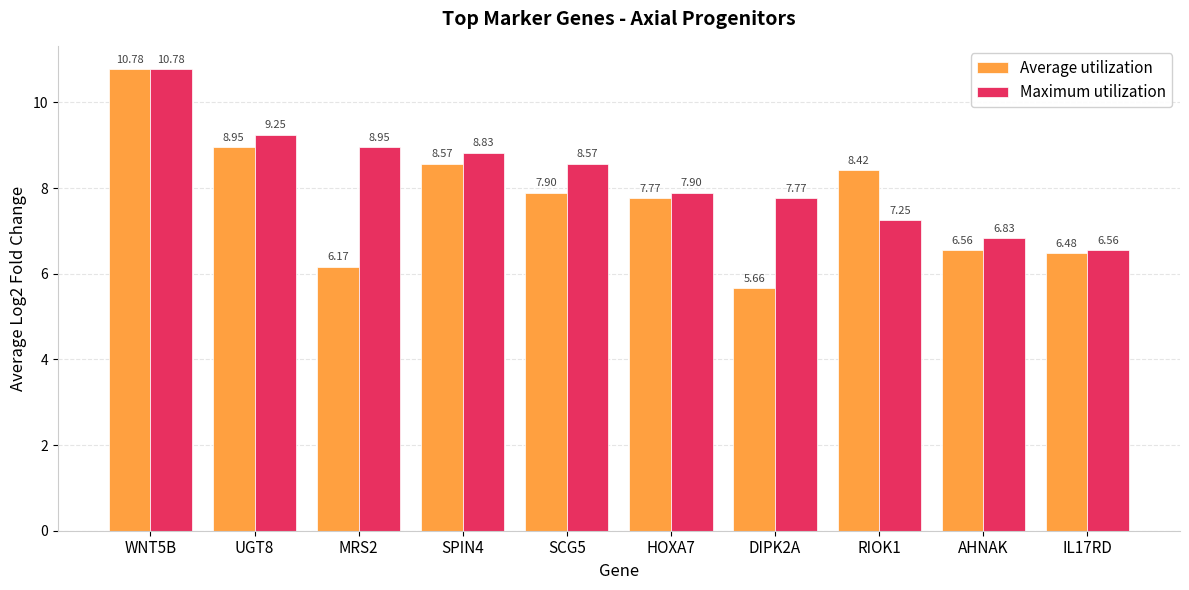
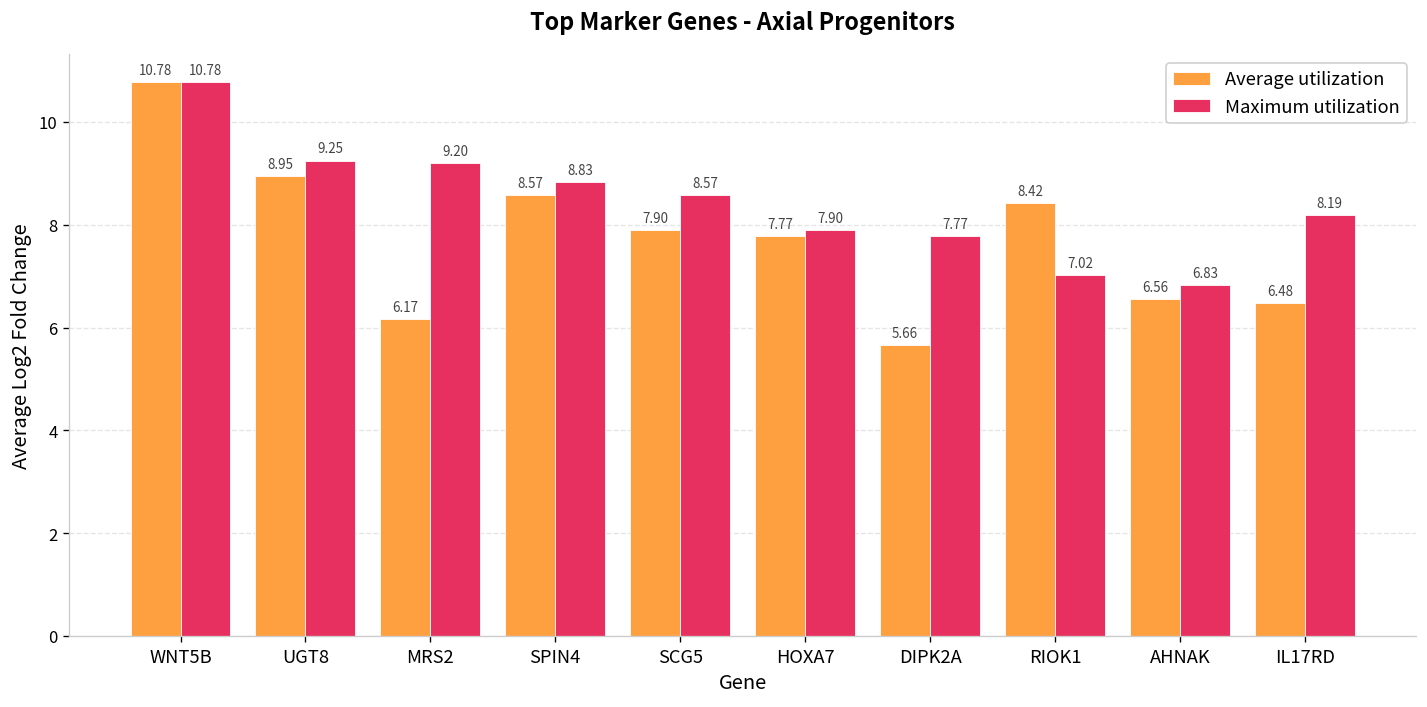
  {
    "Average utilization": {
      "WNT5B": 10.78,
      "UGT8": 8.95,
      "MRS2": 6.17,
      "SPIN4": 8.57,
      "SCG5": 7.90,
      "HOXA7": 7.77,
      "DIPK2A": 5.66,
      "RIOK1": 8.42,
      "AHNAK": 6.56,
      "IL17RD": 6.48
    },
    "Maximum utilization": {
      "WNT5B": 10.78,
      "UGT8": 9.25,
-     "MRS2": 8.95,
+     "MRS2": 9.20,
      "SPIN4": 8.83,
      "SCG5": 8.57,
      "HOXA7": 7.90,
      "DIPK2A": 7.77,
-     "RIOK1": 7.25,
+     "RIOK1": 7.02,
      "AHNAK": 6.83,
-     "IL17RD": 6.56
+     "IL17RD": 8.19
    }
  }
